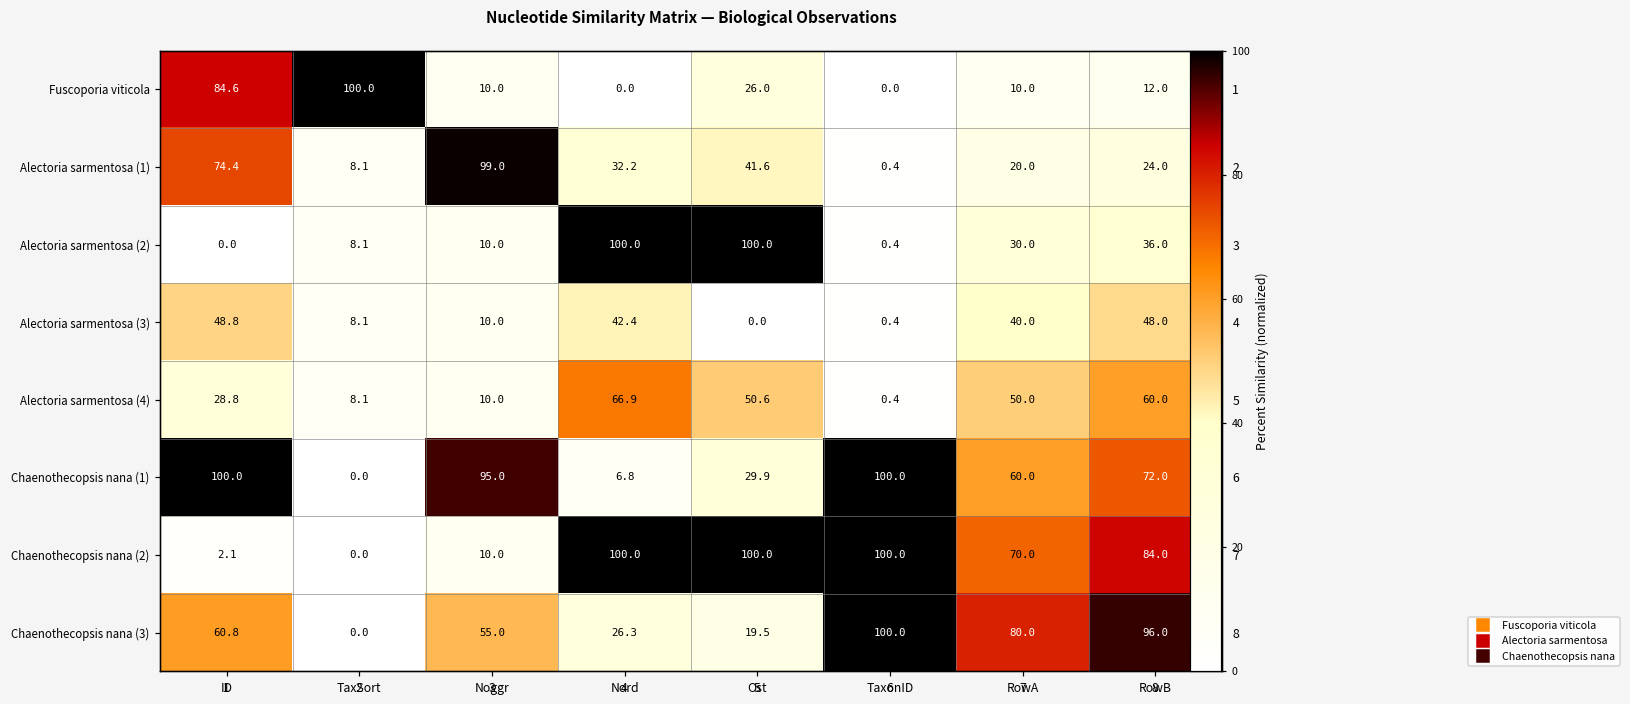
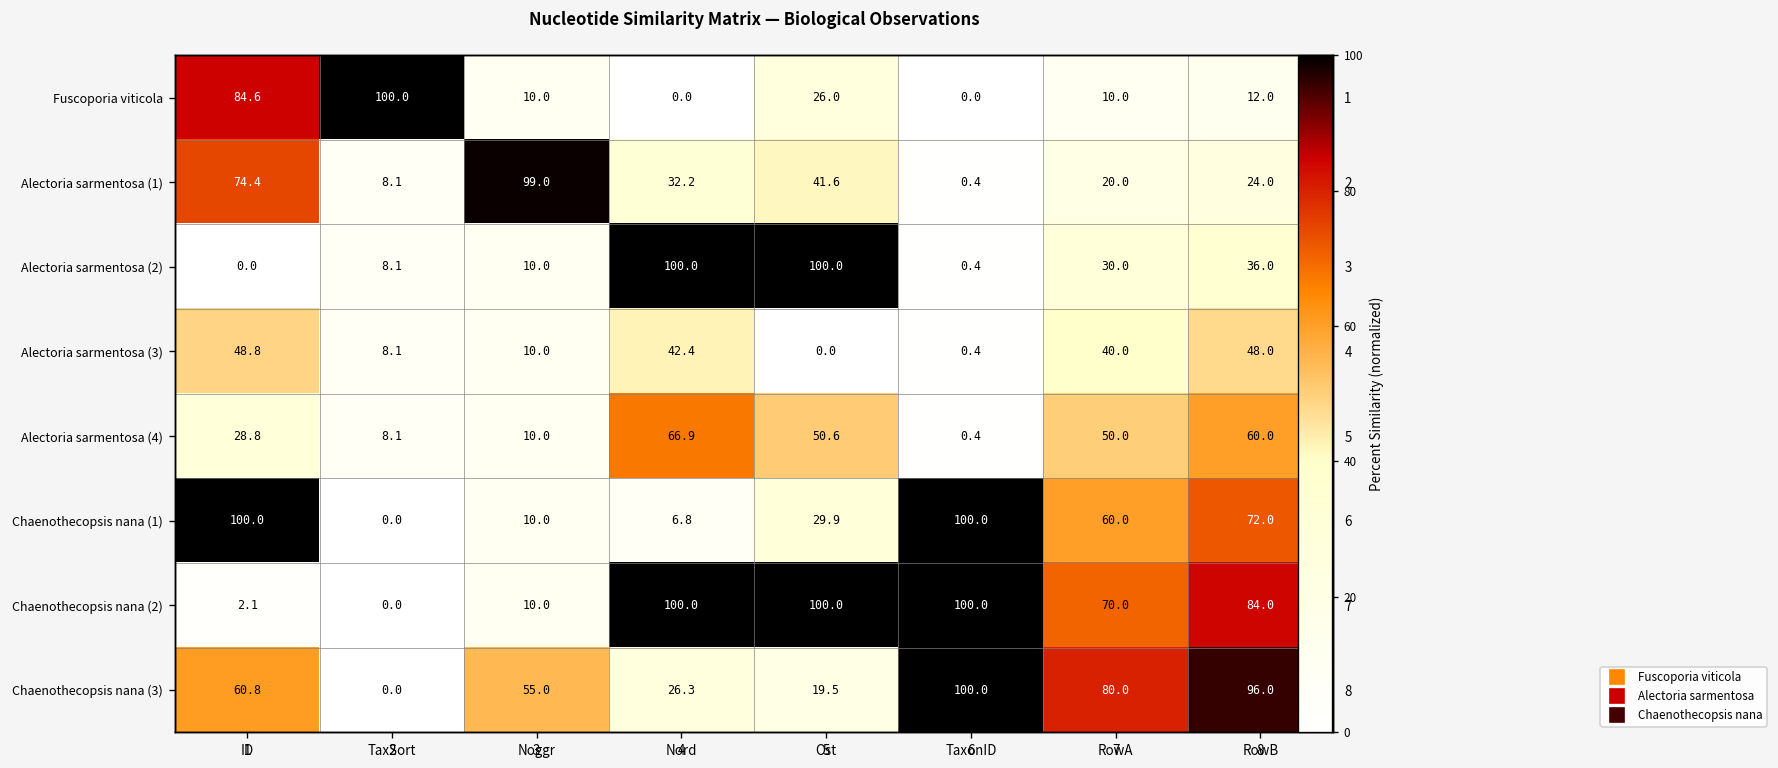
  {
    "Fuscoporia viticola": {
      "ID": 84.6,
      "TaxSort": 100.0,
      "Noggr": 10.0,
      "Nord": 0.0,
      "Ost": 26.0,
      "TaxonID": 0.0,
      "RowA": 10.0,
      "RowB": 12.0
    },
    "Alectoria sarmentosa (1)": {
      "ID": 74.4,
      "TaxSort": 8.1,
      "Noggr": 99.0,
      "Nord": 32.2,
      "Ost": 41.6,
      "TaxonID": 0.4,
      "RowA": 20.0,
      "RowB": 24.0
    },
    "Alectoria sarmentosa (2)": {
      "ID": 0.0,
      "TaxSort": 8.1,
      "Noggr": 10.0,
      "Nord": 100.0,
      "Ost": 100.0,
      "TaxonID": 0.4,
      "RowA": 30.0,
      "RowB": 36.0
    },
    "Alectoria sarmentosa (3)": {
      "ID": 48.8,
      "TaxSort": 8.1,
      "Noggr": 10.0,
      "Nord": 42.4,
      "Ost": 0.0,
      "TaxonID": 0.4,
      "RowA": 40.0,
      "RowB": 48.0
    },
    "Alectoria sarmentosa (4)": {
      "ID": 28.8,
      "TaxSort": 8.1,
      "Noggr": 10.0,
      "Nord": 66.9,
      "Ost": 50.6,
      "TaxonID": 0.4,
      "RowA": 50.0,
      "RowB": 60.0
    },
    "Chaenothecopsis nana (1)": {
      "ID": 100.0,
      "TaxSort": 0.0,
-     "Noggr": 95.0,
+     "Noggr": 10.0,
      "Nord": 6.8,
      "Ost": 29.9,
      "TaxonID": 100.0,
      "RowA": 60.0,
      "RowB": 72.0
    },
    "Chaenothecopsis nana (2)": {
      "ID": 2.1,
      "TaxSort": 0.0,
      "Noggr": 10.0,
      "Nord": 100.0,
      "Ost": 100.0,
      "TaxonID": 100.0,
      "RowA": 70.0,
      "RowB": 84.0
    },
    "Chaenothecopsis nana (3)": {
      "ID": 60.8,
      "TaxSort": 0.0,
      "Noggr": 55.0,
      "Nord": 26.3,
      "Ost": 19.5,
      "TaxonID": 100.0,
      "RowA": 80.0,
      "RowB": 96.0
    }
  }
